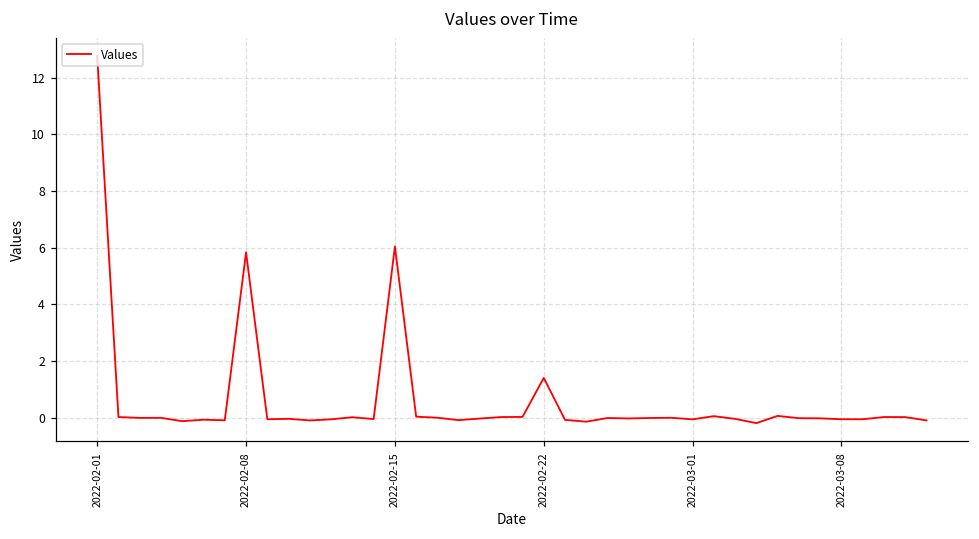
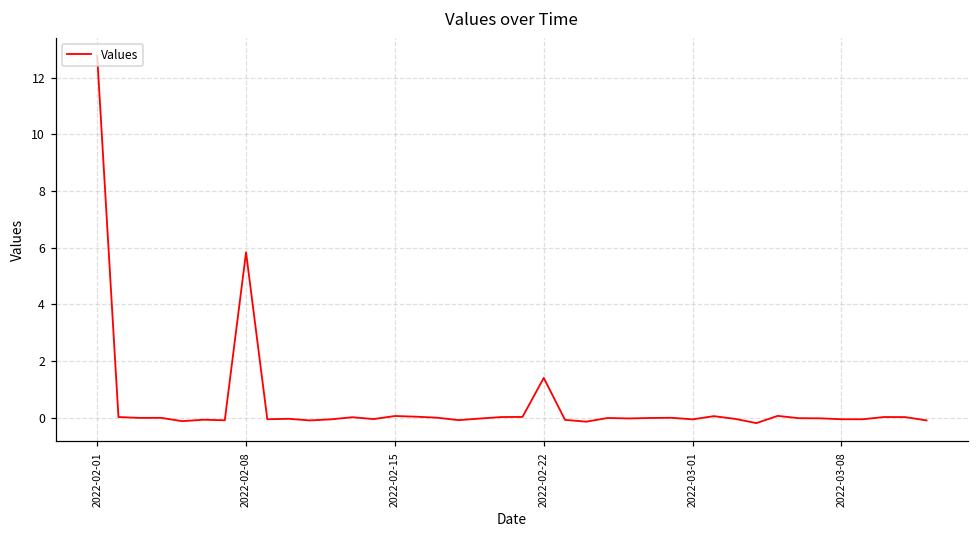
  {
    "2022-02-08": 5.8,
-   "2022-02-15": 6.0,
+   "2022-02-15": 0.1,
    "2022-02-22": 1.4,
    "2022-03-01": -0.1,
    "2022-03-08": 0.0
  }
